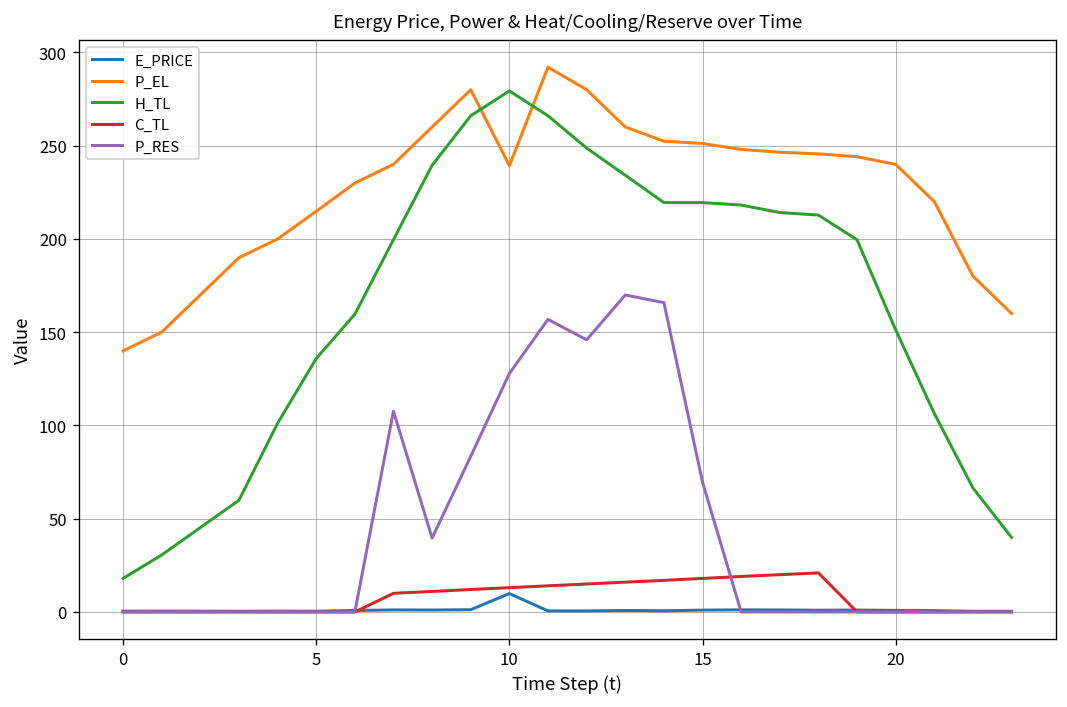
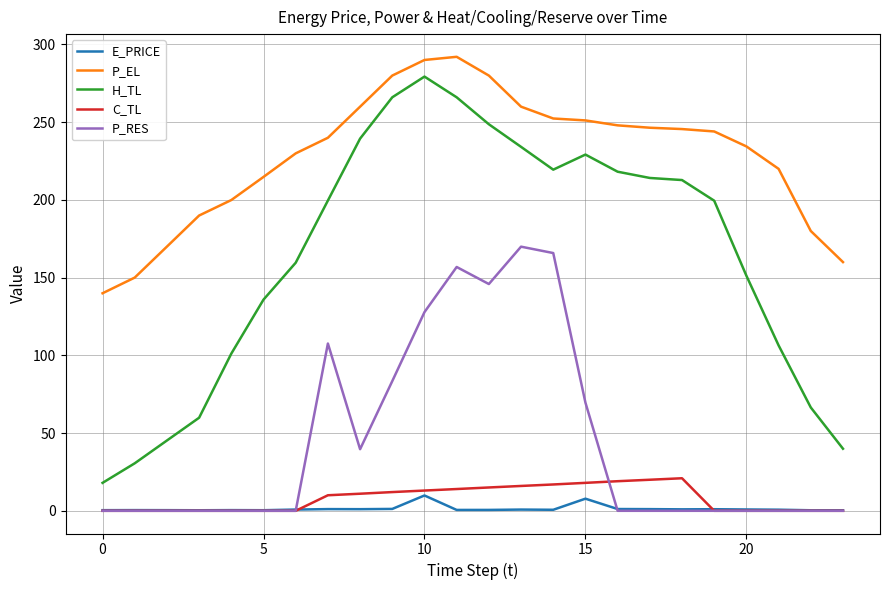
  {
    "E_PRICE": {
      "10": 10,
-     "15": 1
+     "15": 8
    },
    "P_EL": {
      "0": 140,
      "5": 215,
-     "10": 239,
+     "10": 290,
      "15": 251,
-     "20": 240
+     "20": 234
    },
    "H_TL": {
      "0": 18,
      "5": 136,
      "10": 279,
-     "15": 219,
+     "15": 229,
      "20": 151
    },
    "C_TL": {
      "10": 13,
      "15": 18
    },
    "P_RES": {
      "10": 128,
      "15": 70
    }
  }
